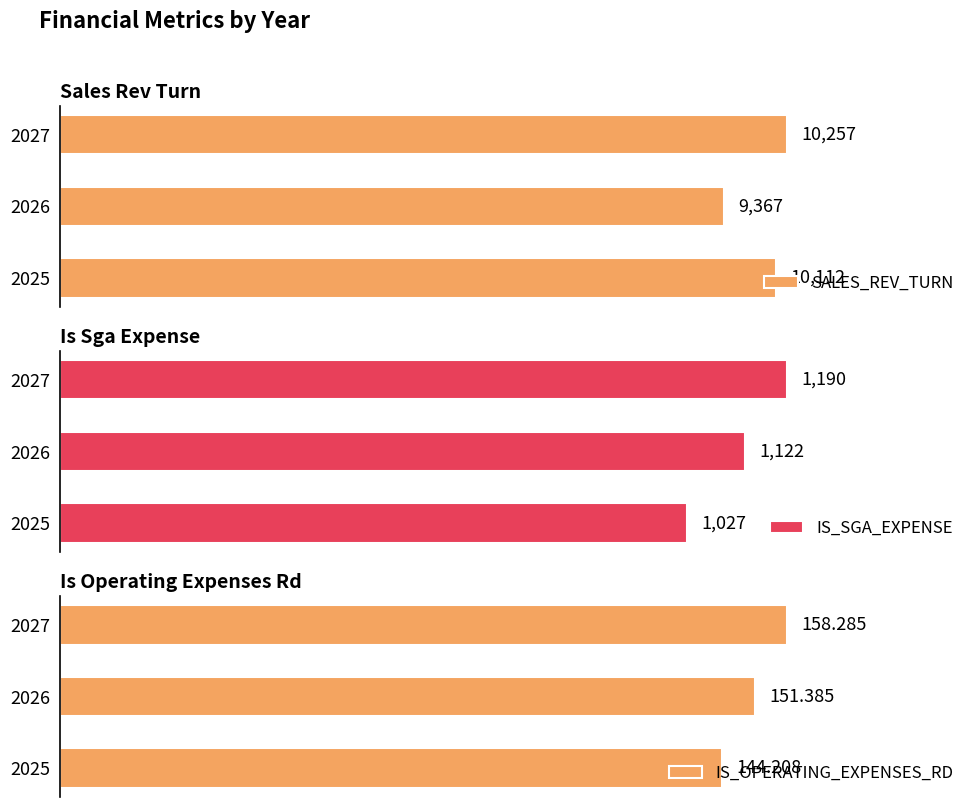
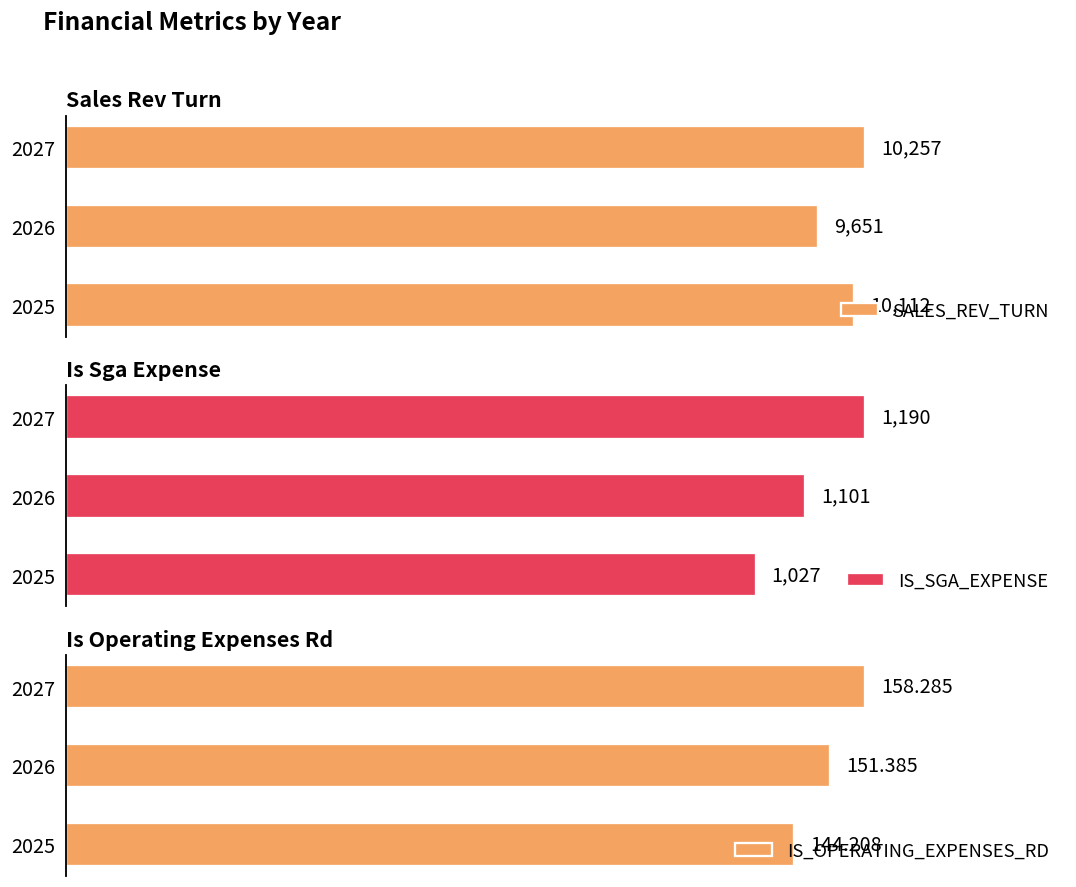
  {
    "Sales Rev Turn": {
      "2027": "10,257",
-     "2026": "9,367",
+     "2026": "9,651",
      "2025": "10,112"
    },
    "Is Sga Expense": {
      "2027": "1,190",
-     "2026": "1,122",
+     "2026": "1,101",
      "2025": "1,027"
    },
    "Is Operating Expenses Rd": {
      "2027": "158.285",
      "2026": "151.385",
      "2025": "144.208"
    }
  }
